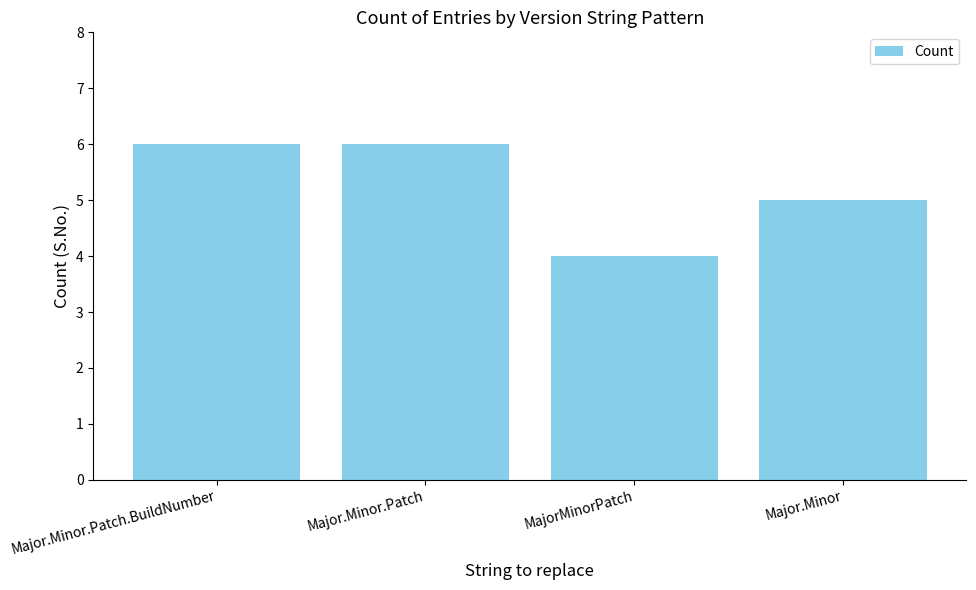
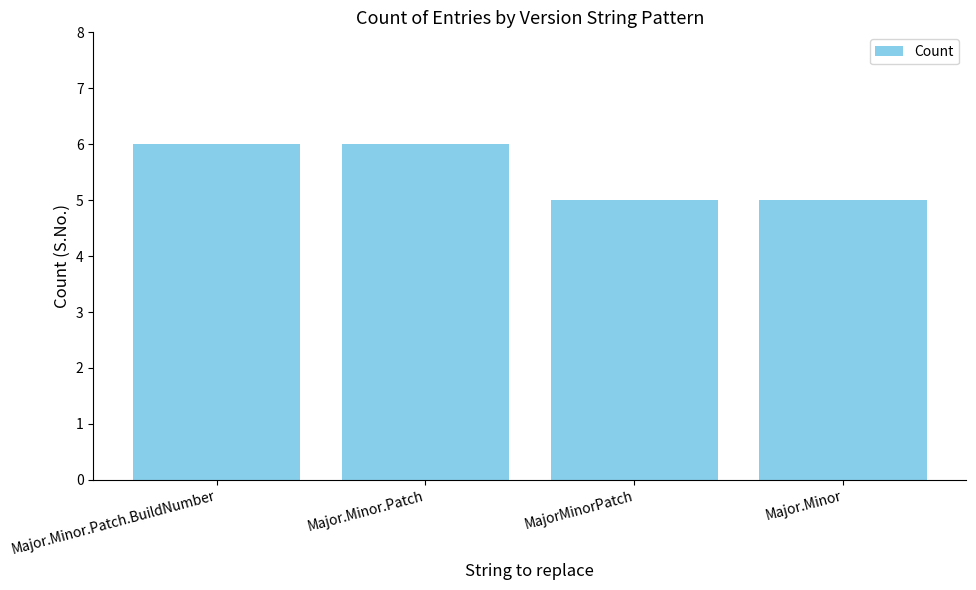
  {
    "Major.Minor.Patch.BuildNumber": 6,
    "Major.Minor.Patch": 6,
-   "MajorMinorPatch": 4,
+   "MajorMinorPatch": 5,
    "Major.Minor": 5
  }
